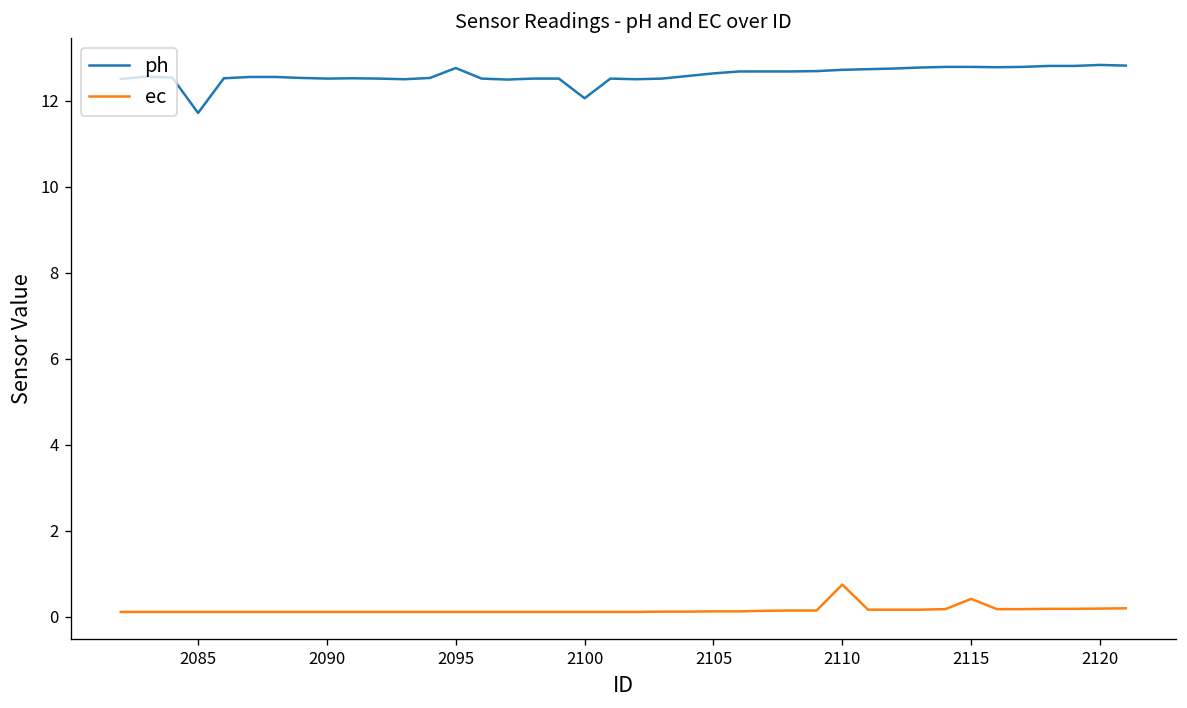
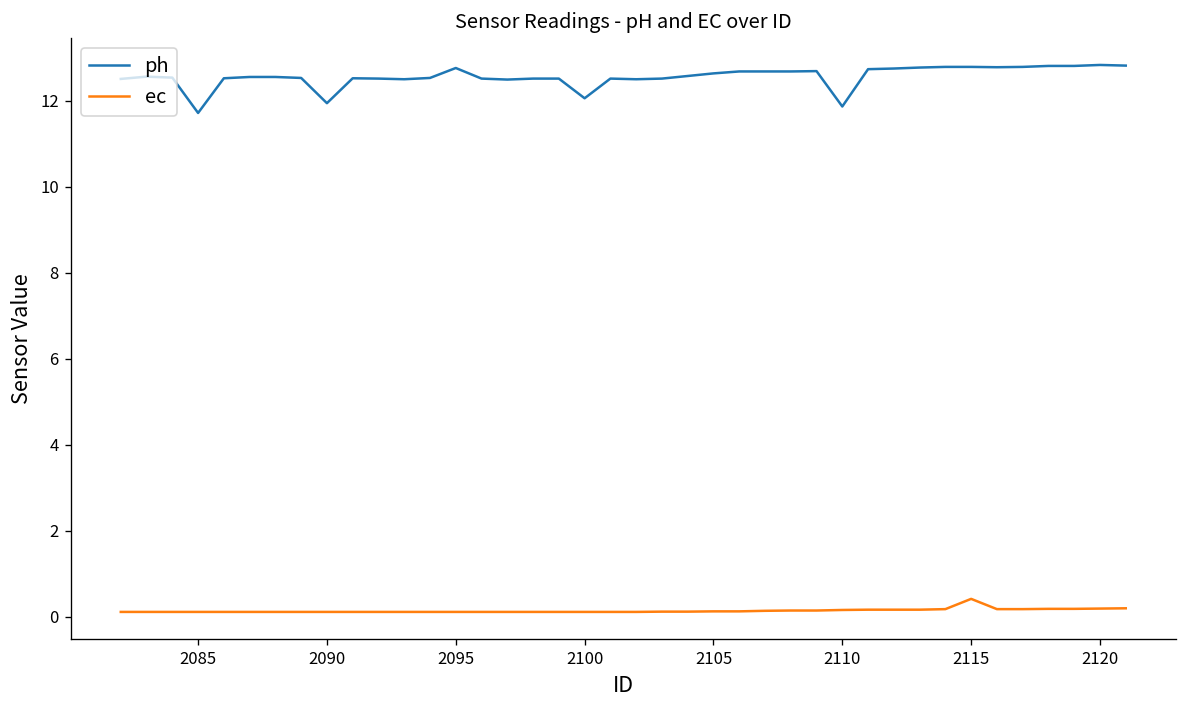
  {
    "ph": {
      "2085": 11.7,
-     "2090": 12.5,
+     "2090": 11.9,
      "2095": 12.8,
      "2100": 12.1,
      "2105": 12.6,
-     "2110": 12.7,
+     "2110": 11.9,
      "2115": 12.8,
      "2120": 12.8
    },
    "ec": {
      "2085": 0.1,
      "2090": 0.1,
      "2095": 0.1,
      "2100": 0.1,
      "2105": 0.1,
-     "2110": 0.7,
+     "2110": 0.2,
      "2115": 0.4,
      "2120": 0.2
    }
  }
